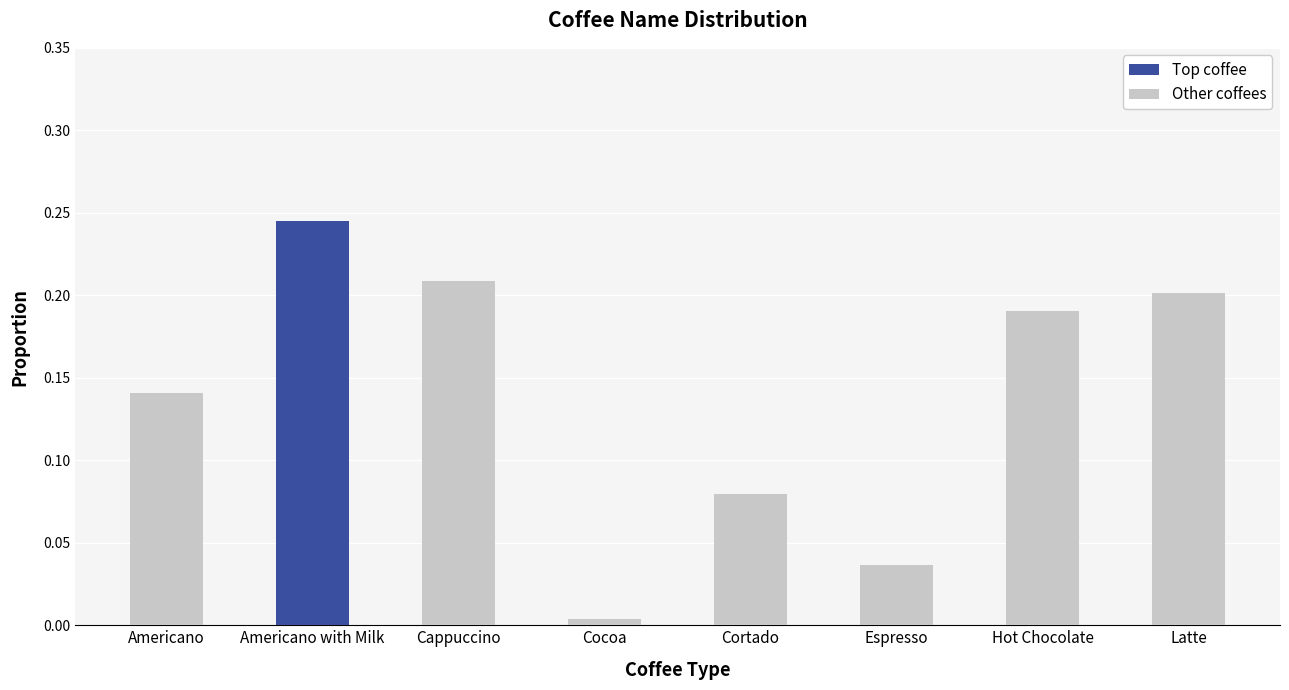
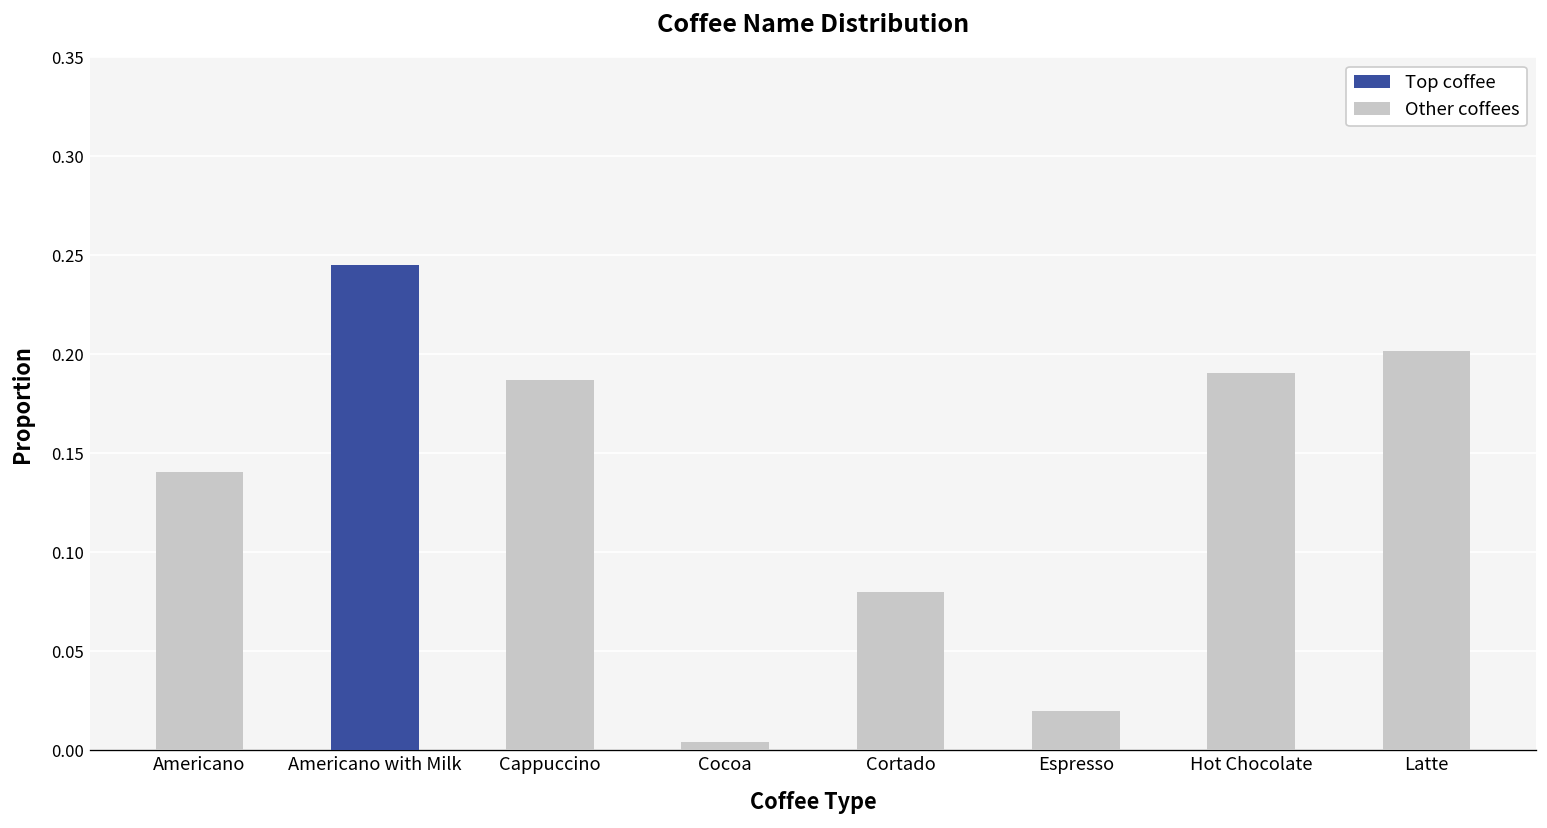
  {
    "Other coffees": {
      "Americano": 0.141,
-     "Cappuccino": 0.209,
+     "Cappuccino": 0.187,
      "Cocoa": 0.004,
      "Cortado": 0.080,
-     "Espresso": 0.036,
+     "Espresso": 0.020,
      "Hot Chocolate": 0.191,
      "Latte": 0.201
    },
    "Top coffee": {
      "Americano with Milk": 0.245
    }
  }
